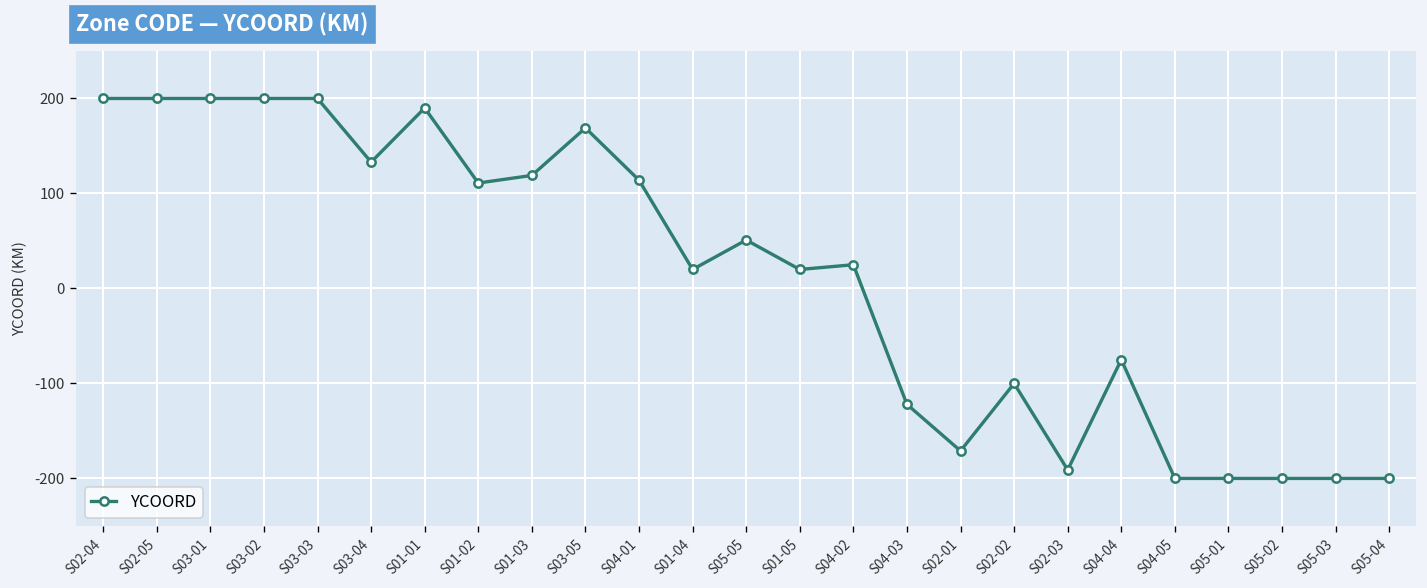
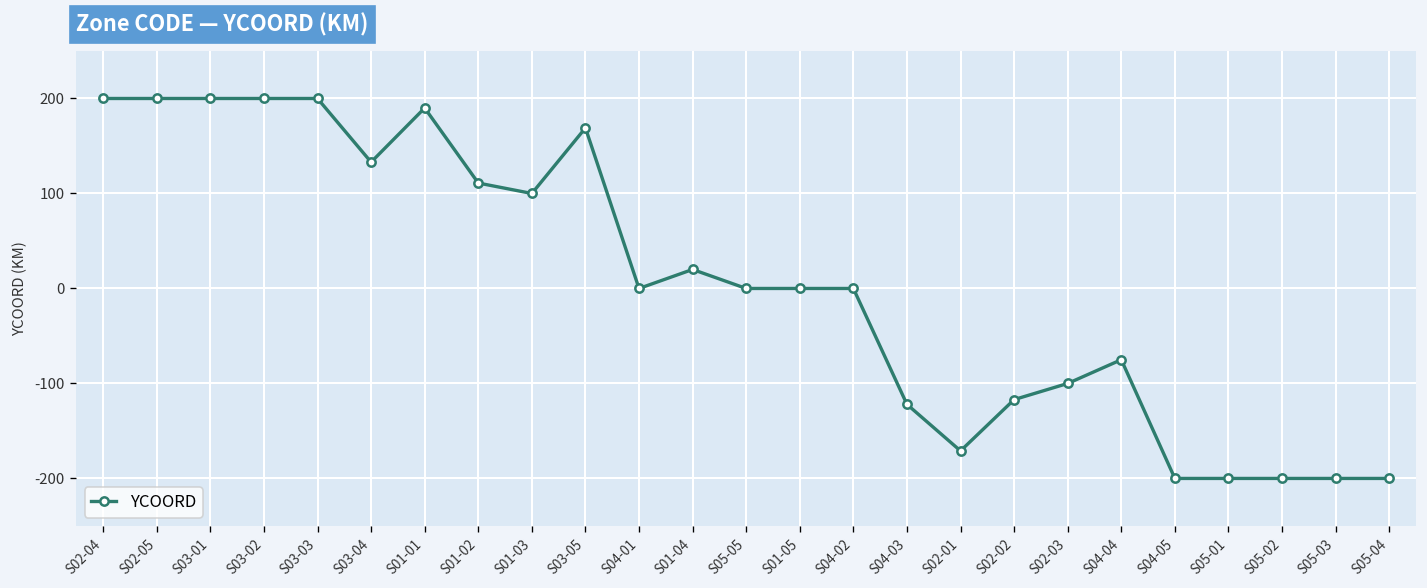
  {
    "S02-04": 200,
    "S02-05": 200,
    "S03-01": 200,
    "S03-02": 200,
    "S03-03": 200,
    "S03-04": 130,
    "S01-01": 190,
    "S01-02": 110,
-   "S01-03": 120,
+   "S01-03": 100,
    "S03-05": 170,
-   "S04-01": 110,
+   "S04-01": 0,
    "S01-04": 20,
-   "S05-05": 50,
-   "S01-05": 20,
-   "S04-02": 30,
+   "S05-05": 0,
+   "S01-05": 0,
+   "S04-02": 0,
    "S04-03": -120,
    "S02-01": -170,
-   "S02-02": -100,
-   "S02-03": -190,
+   "S02-02": -120,
+   "S02-03": -100,
    "S04-04": -80,
    "S04-05": -200,
    "S05-01": -200,
    "S05-02": -200,
    "S05-03": -200,
    "S05-04": -200
  }
